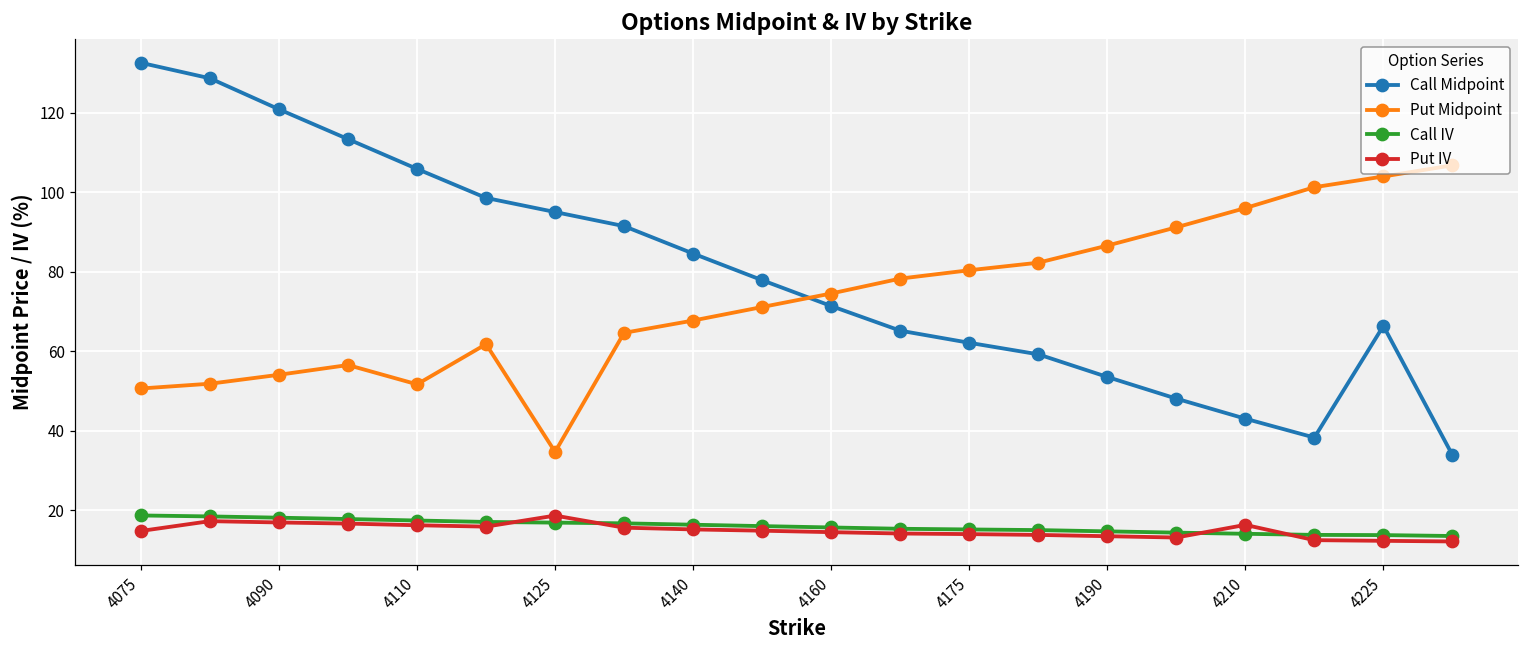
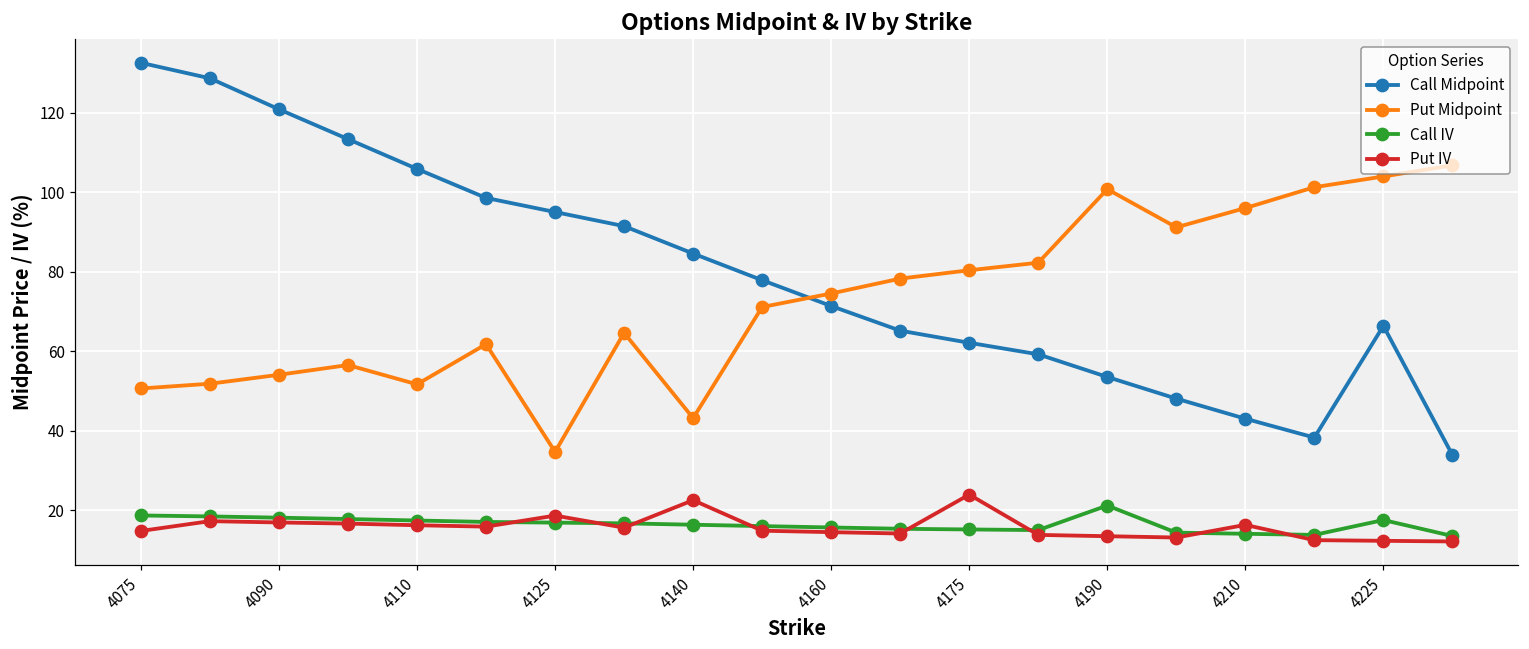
  {
    "Call Midpoint": {
      "4075": 133,
      "4090": 121,
      "4110": 106,
      "4125": 95,
      "4140": 85,
      "4160": 71,
      "4175": 62,
      "4190": 54,
      "4210": 43,
      "4225": 66
    },
    "Put Midpoint": {
      "4075": 51,
      "4090": 54,
      "4110": 52,
      "4125": 35,
-     "4140": 68,
+     "4140": 43,
      "4160": 75,
      "4175": 80,
-     "4190": 87,
+     "4190": 101,
      "4210": 96,
      "4225": 104
    },
    "Call IV": {
      "4075": 19,
      "4090": 18,
      "4110": 17,
      "4125": 17,
      "4140": 16,
      "4160": 16,
      "4175": 15,
-     "4190": 15,
+     "4190": 21,
      "4210": 14,
-     "4225": 14
+     "4225": 18
    },
    "Put IV": {
      "4075": 15,
      "4090": 17,
      "4110": 16,
      "4125": 19,
-     "4140": 15,
+     "4140": 23,
      "4160": 15,
-     "4175": 14,
+     "4175": 24,
      "4190": 13,
      "4210": 16,
      "4225": 12
    }
  }
